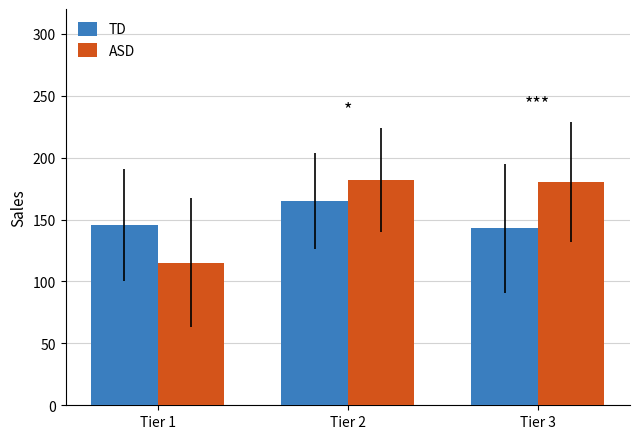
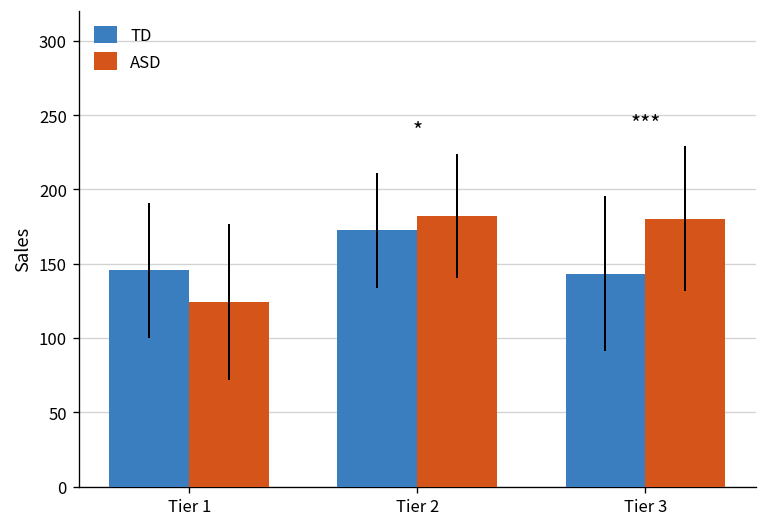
  {
    "TD": {
      "Tier 1": 145,
-     "Tier 2": 165,
+     "Tier 2": 172,
      "Tier 3": 143
    },
    "ASD": {
-     "Tier 1": 115,
+     "Tier 1": 124,
      "Tier 2": 182,
      "Tier 3": 180
    }
  }
